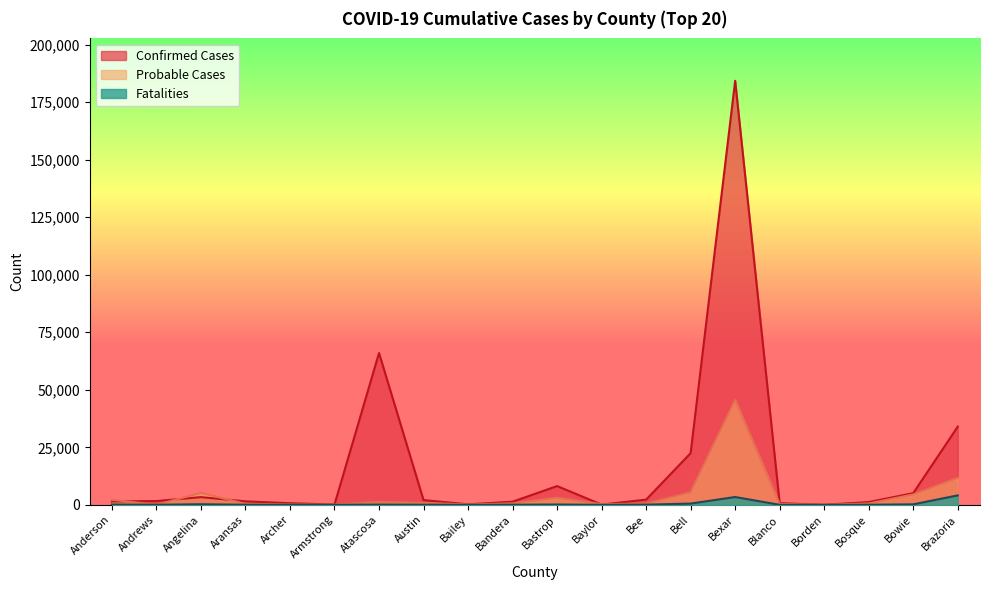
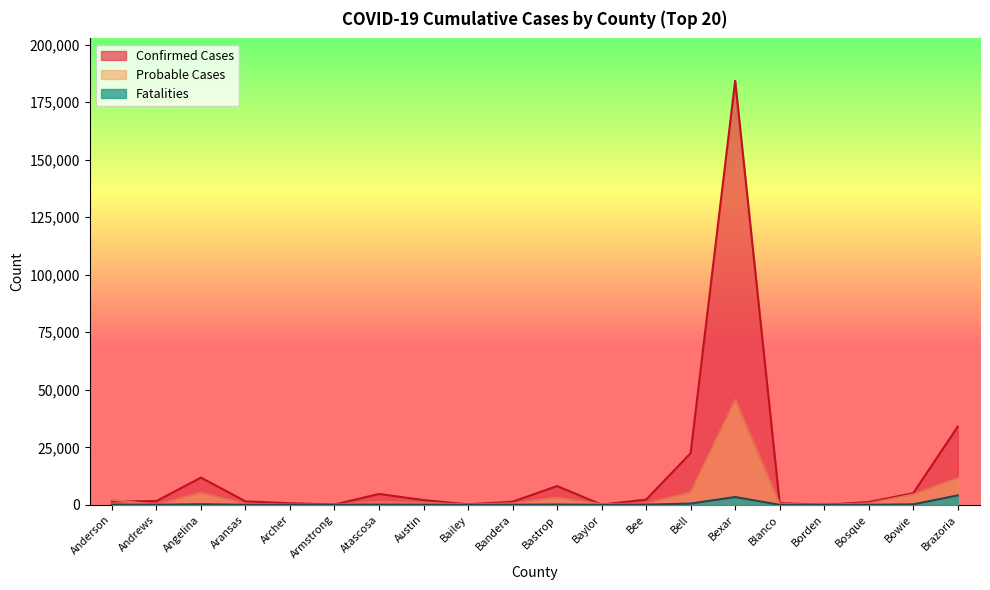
  {
    "Confirmed Cases": {
      "Andrews": "2,000",
-     "Angelina": "3,000",
-     "Atascosa": "66,000",
+     "Angelina": "12,000",
+     "Atascosa": "5,000",
      "Austin": "2,000",
      "Bastrop": "8,000",
      "Bee": "2,000",
      "Bell": "22,000",
      "Bexar": "184,000",
      "Brazoria": "34,000"
    },
    "Probable Cases": {
      "Angelina": "5,000",
      "Atascosa": "1,000",
      "Bastrop": "3,000",
      "Bell": "5,000",
      "Bexar": "46,000",
      "Brazoria": "12,000"
    },
    "Fatalities": {
      "Anderson": "0",
      "Angelina": "0",
      "Atascosa": "0",
      "Bastrop": "0",
      "Bell": "1,000",
      "Bexar": "3,000",
      "Bowie": "0",
      "Brazoria": "4,000"
    }
  }
